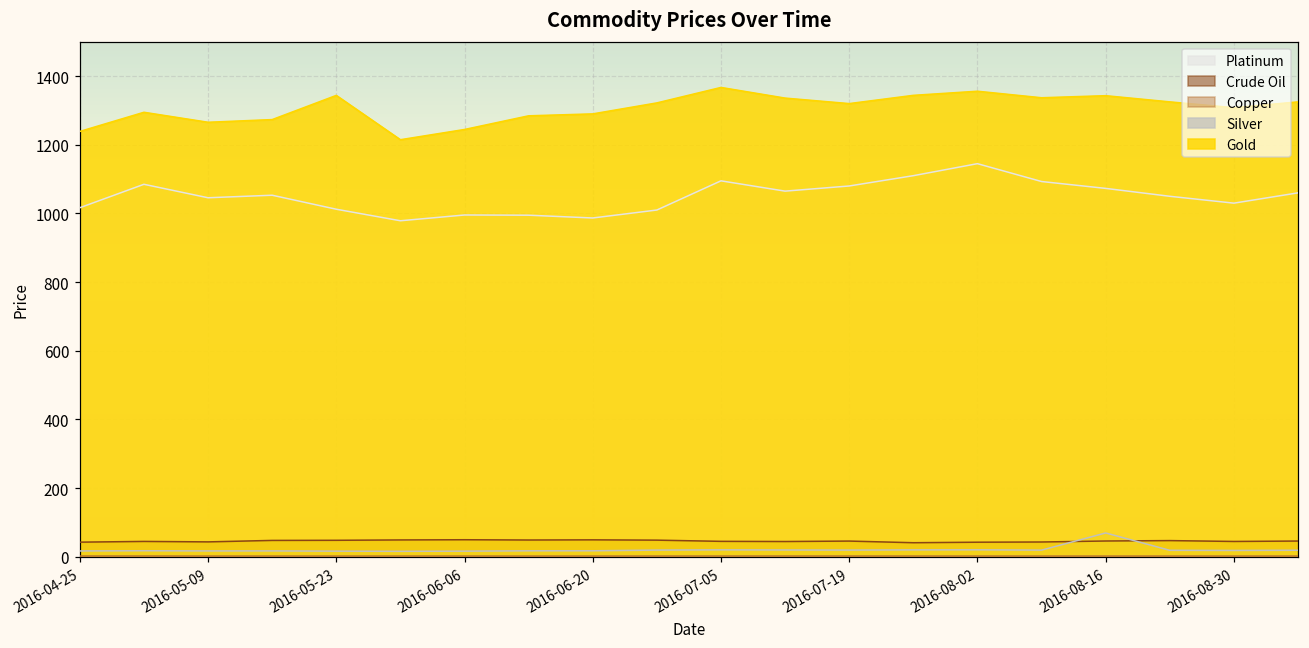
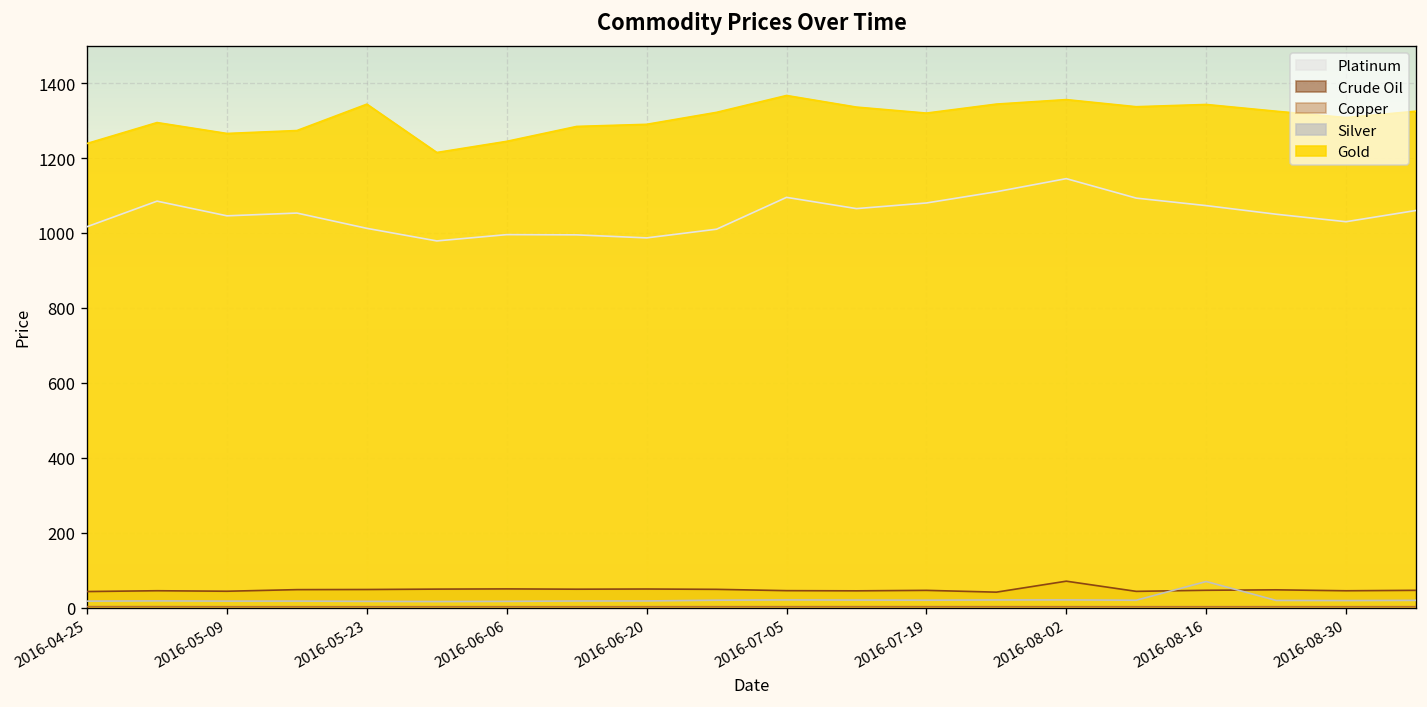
  {
    "Platinum": {
      "2016-04-25": 1020,
      "2016-05-09": 1050,
      "2016-05-23": 1010,
      "2016-06-06": 1000,
      "2016-06-20": 990,
      "2016-07-05": 1100,
      "2016-07-19": 1080,
      "2016-08-02": 1150,
      "2016-08-16": 1070,
      "2016-08-30": 1030
    },
    "Crude Oil": {
      "2016-04-25": 40,
      "2016-05-09": 40,
      "2016-05-23": 50,
      "2016-06-06": 50,
      "2016-06-20": 50,
      "2016-07-05": 50,
      "2016-07-19": 50,
-     "2016-08-02": 40,
+     "2016-08-02": 70,
      "2016-08-16": 50,
      "2016-08-30": 40
    },
    "Copper": {
      "2016-04-25": 0,
      "2016-05-09": 0,
      "2016-05-23": 0,
      "2016-06-06": 0,
      "2016-06-20": 0,
      "2016-07-05": 0,
      "2016-07-19": 0,
      "2016-08-02": 0,
      "2016-08-16": 0,
      "2016-08-30": 0
    },
    "Silver": {
      "2016-04-25": 20,
      "2016-05-09": 20,
      "2016-05-23": 20,
      "2016-06-06": 20,
      "2016-06-20": 20,
      "2016-07-05": 20,
      "2016-07-19": 20,
      "2016-08-02": 20,
      "2016-08-16": 70,
      "2016-08-30": 20
    },
    "Gold": {
      "2016-04-25": 1240,
      "2016-05-09": 1270,
      "2016-05-23": 1340,
      "2016-06-06": 1240,
      "2016-06-20": 1290,
      "2016-07-05": 1370,
      "2016-07-19": 1320,
      "2016-08-02": 1360,
      "2016-08-16": 1340
    }
  }
